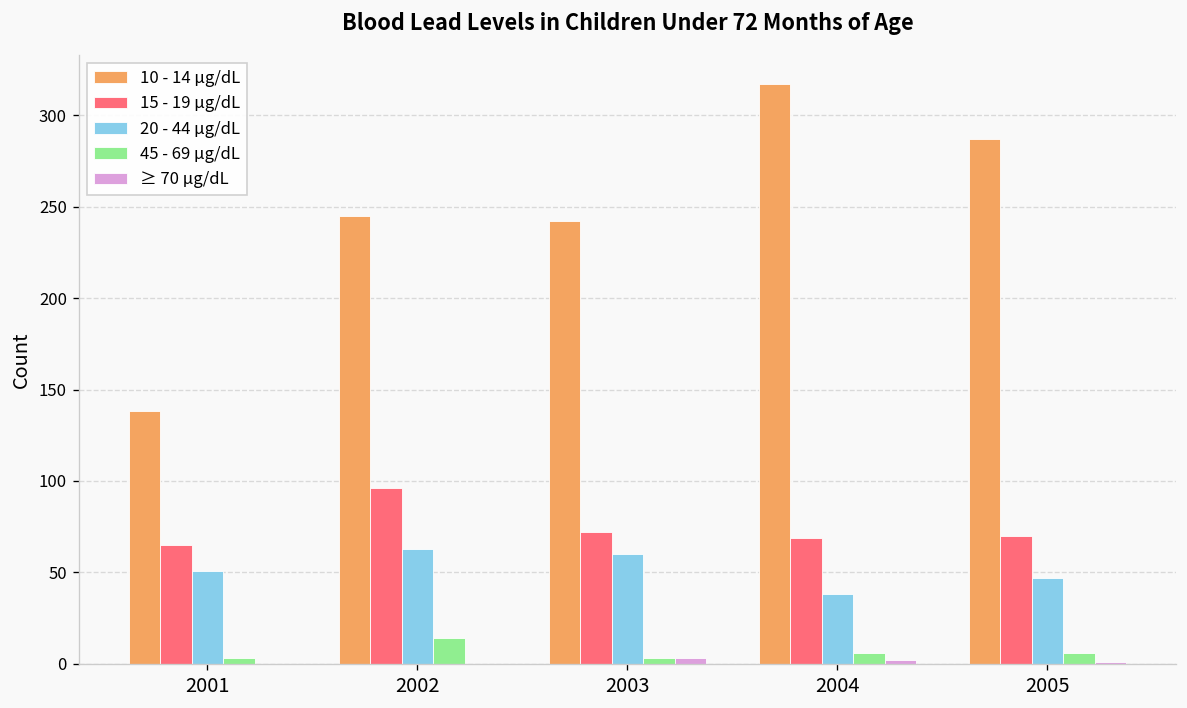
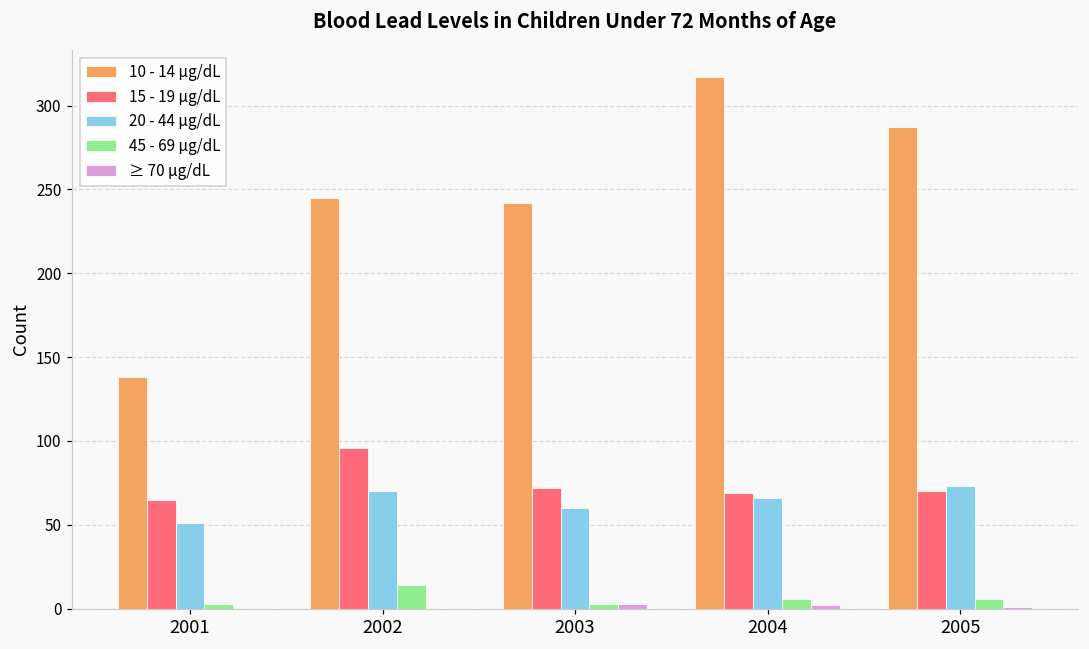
  {
    "10 - 14 µg/dL": {
      "2001": 138,
      "2002": 245,
      "2003": 242,
      "2004": 317,
      "2005": 287
    },
    "15 - 19 µg/dL": {
      "2001": 65,
      "2002": 96,
      "2003": 72,
      "2004": 69,
      "2005": 70
    },
    "20 - 44 µg/dL": {
      "2001": 51,
-     "2002": 63,
+     "2002": 70,
      "2003": 60,
-     "2004": 38,
-     "2005": 47
+     "2004": 66,
+     "2005": 73
    },
    "45 - 69 µg/dL": {
      "2001": 3,
      "2002": 14,
      "2003": 3,
      "2004": 6,
      "2005": 6
    },
    "≥ 70 µg/dL": {
      "2001": 0,
      "2002": 0,
      "2003": 3,
      "2004": 2
    }
  }
